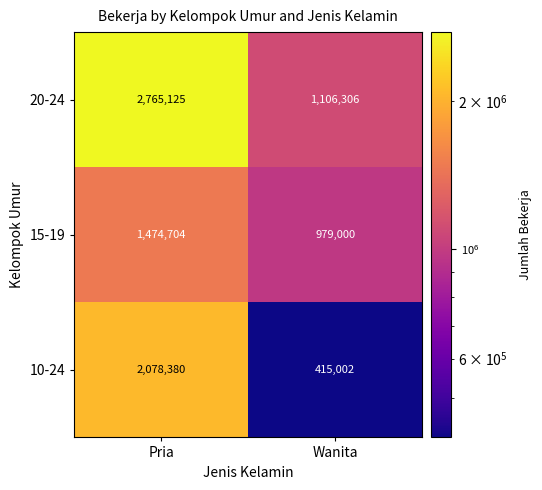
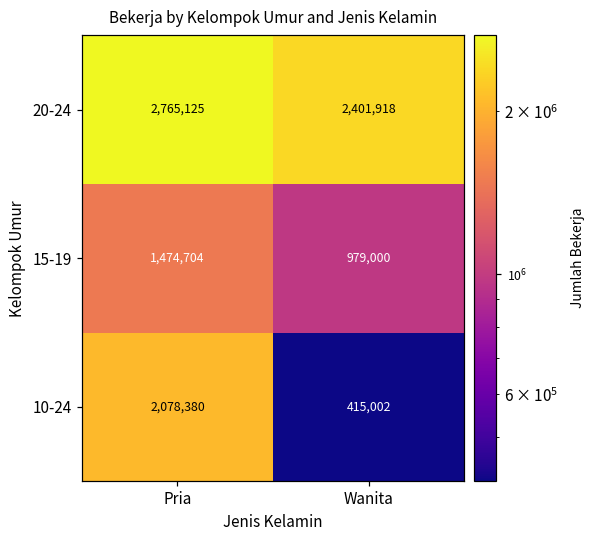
  {
    "20-24": {
      "Pria": "2,765,125",
-     "Wanita": "1,106,306"
+     "Wanita": "2,401,918"
    },
    "15-19": {
      "Pria": "1,474,704",
      "Wanita": "979,000"
    },
    "10-24": {
      "Pria": "2,078,380",
      "Wanita": "415,002"
    }
  }
